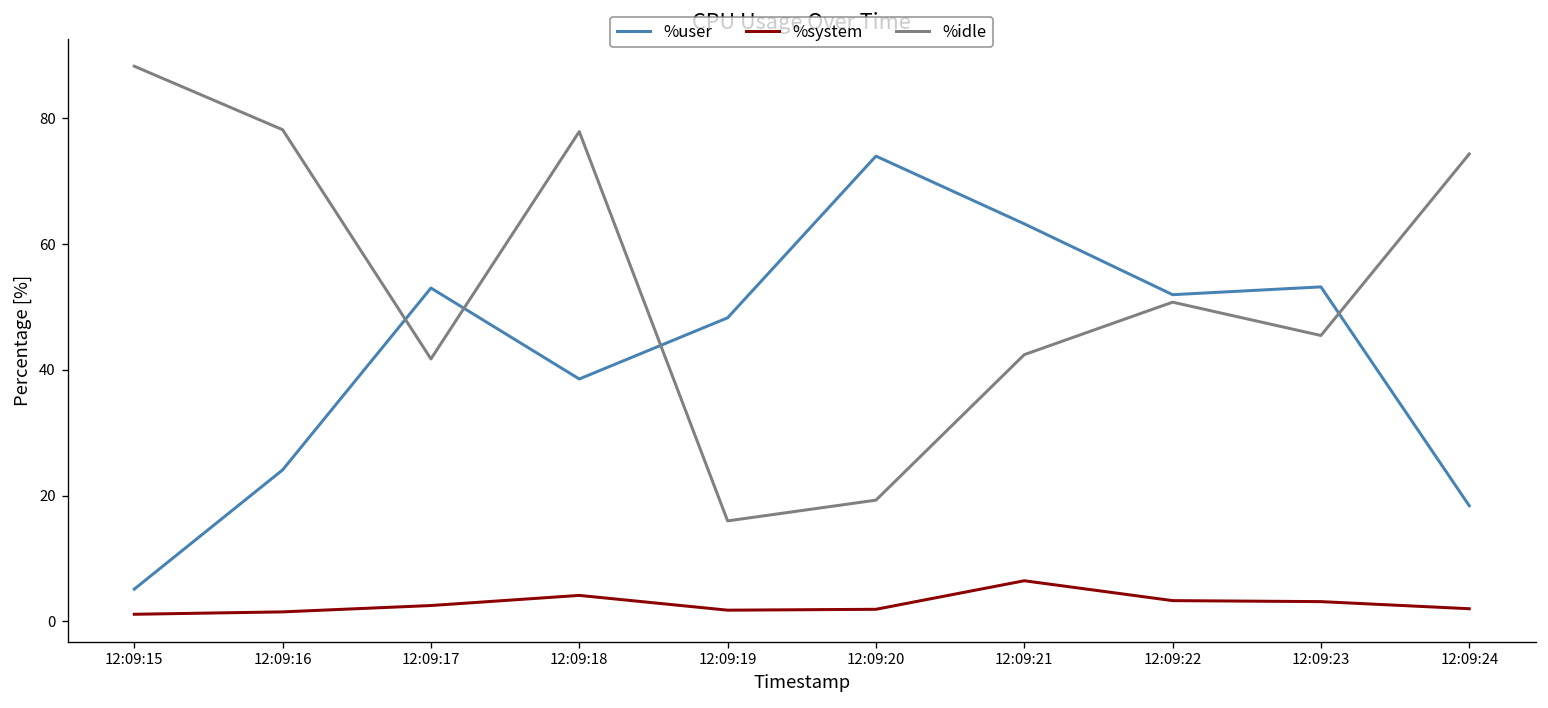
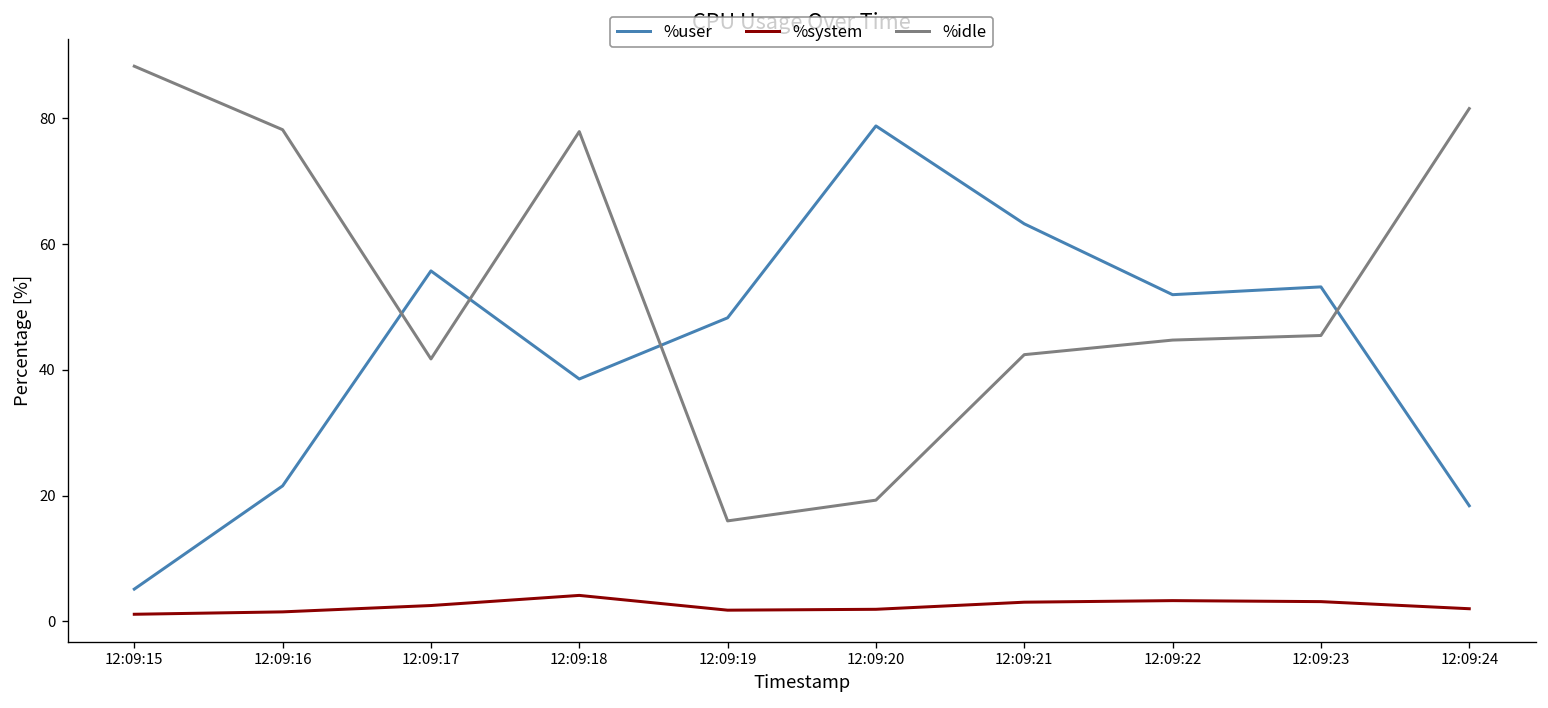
  {
    "%user": {
      "12:09:15": 5,
-     "12:09:16": 24,
-     "12:09:17": 53,
+     "12:09:16": 22,
+     "12:09:17": 56,
      "12:09:18": 39,
      "12:09:19": 48,
-     "12:09:20": 74,
+     "12:09:20": 79,
      "12:09:21": 63,
      "12:09:22": 52,
      "12:09:23": 53,
      "12:09:24": 18
    },
    "%system": {
      "12:09:15": 1,
      "12:09:16": 2,
      "12:09:17": 3,
      "12:09:18": 4,
      "12:09:19": 2,
      "12:09:20": 2,
-     "12:09:21": 6,
+     "12:09:21": 3,
      "12:09:22": 3,
      "12:09:23": 3,
      "12:09:24": 2
    },
    "%idle": {
      "12:09:15": 88,
      "12:09:16": 78,
      "12:09:17": 42,
      "12:09:18": 78,
      "12:09:19": 16,
      "12:09:20": 19,
      "12:09:21": 42,
-     "12:09:22": 51,
+     "12:09:22": 45,
      "12:09:23": 45,
-     "12:09:24": 74
+     "12:09:24": 82
    }
  }
